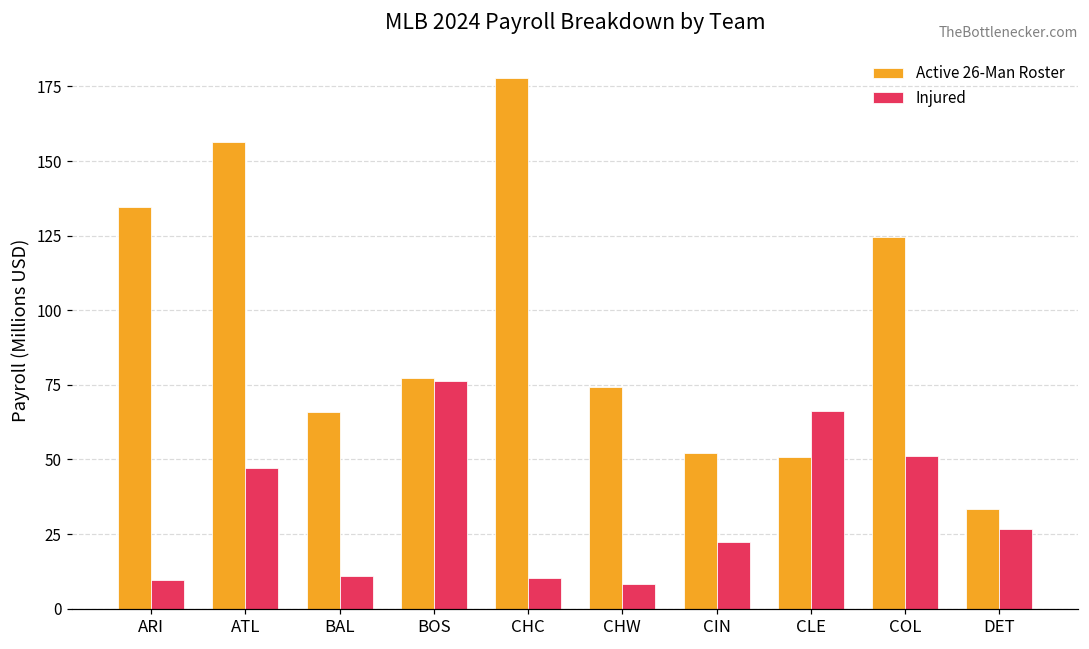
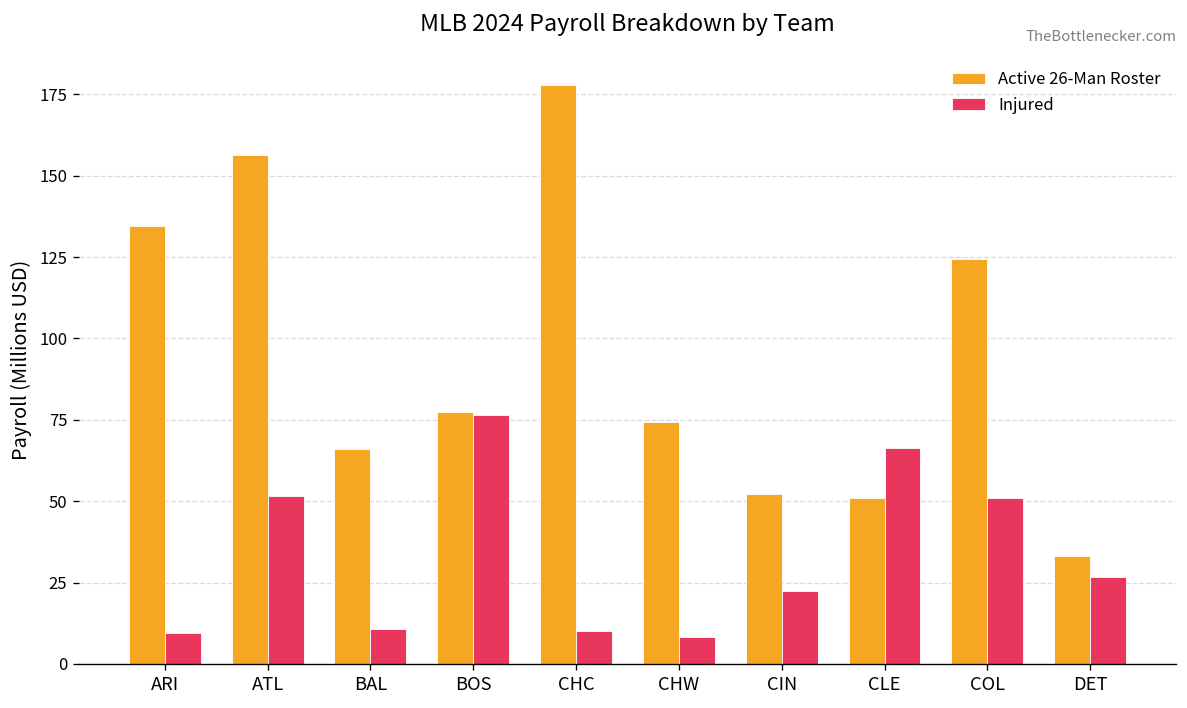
  {
    "Active 26-Man Roster": {
      "ARI": 135,
      "ATL": 156,
      "BAL": 66,
      "BOS": 77,
      "CHC": 178,
      "CHW": 74,
      "CIN": 52,
      "CLE": 51,
      "COL": 124,
      "DET": 33
    },
    "Injured": {
      "ARI": 10,
-     "ATL": 47,
+     "ATL": 52,
      "BAL": 11,
      "BOS": 76,
      "CHC": 10,
      "CHW": 8,
      "CIN": 22,
      "CLE": 66,
      "COL": 51,
      "DET": 27
    }
  }
